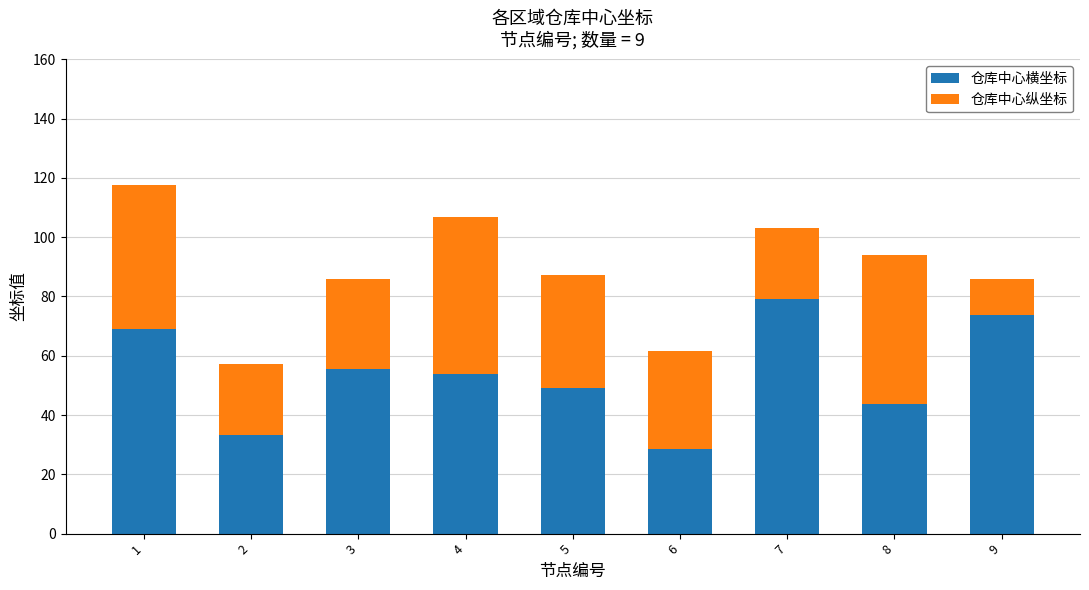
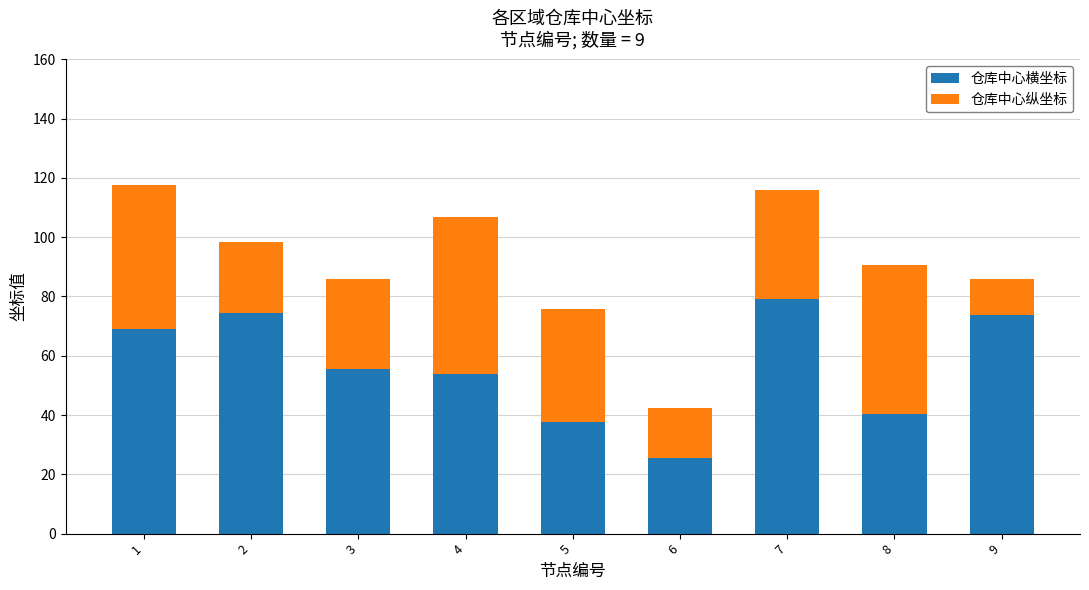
  {
    "仓库中心横坐标": {
      "1": 69,
-     "2": 33,
+     "2": 74,
      "3": 56,
      "4": 54,
-     "5": 49,
-     "6": 28,
+     "5": 38,
+     "6": 26,
      "7": 79,
-     "8": 44,
+     "8": 40,
      "9": 74
    },
    "仓库中心纵坐标": {
      "1": 48,
      "2": 24,
      "3": 30,
      "4": 53,
      "5": 38,
-     "6": 33,
-     "7": 24,
+     "6": 17,
+     "7": 37,
      "8": 50,
      "9": 12
    }
  }
